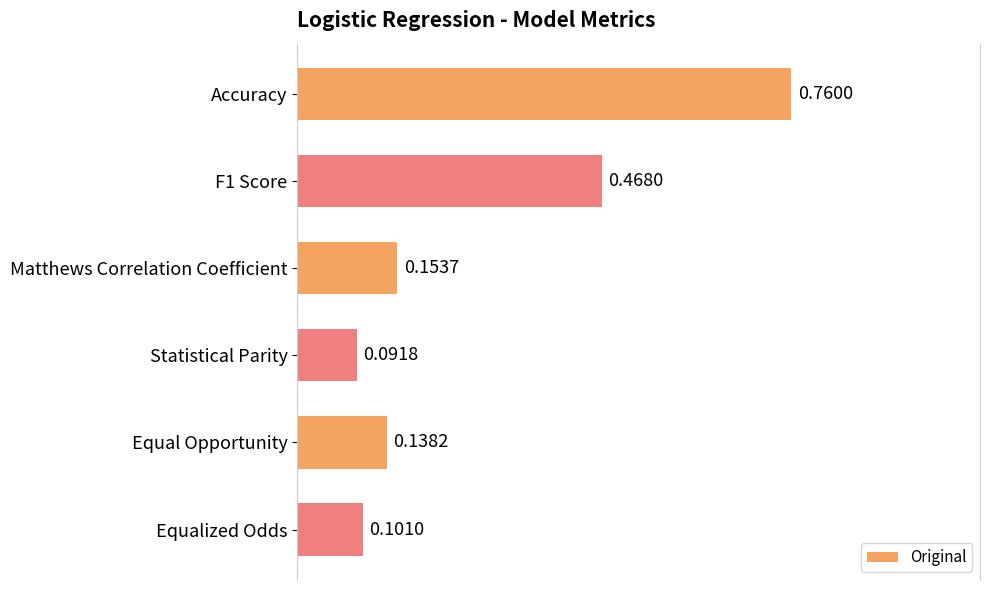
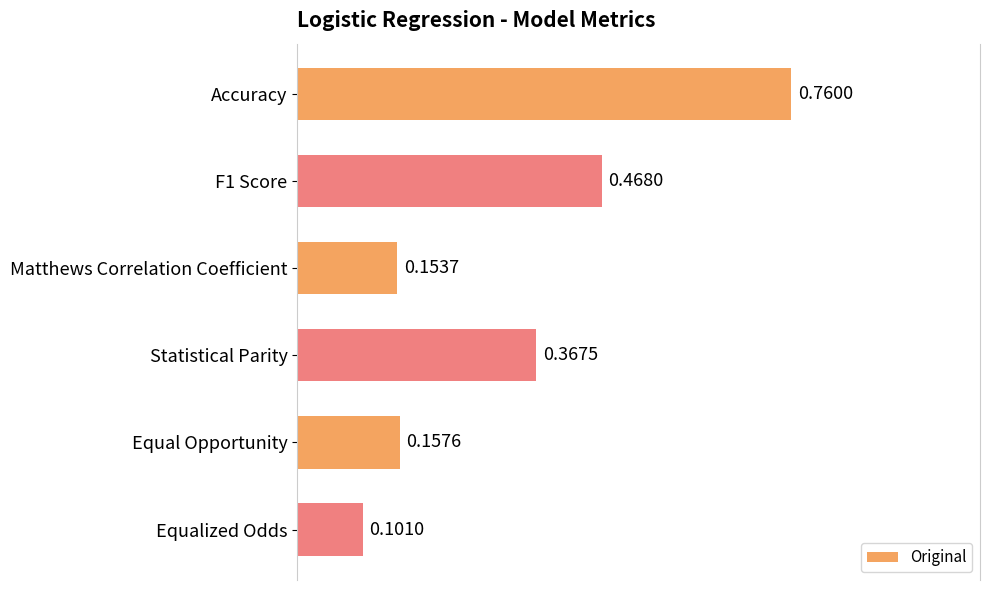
  {
    "Accuracy": 0.7600,
    "F1 Score": 0.4680,
    "Matthews Correlation Coefficient": 0.1537,
-   "Statistical Parity": 0.0918,
-   "Equal Opportunity": 0.1382,
+   "Statistical Parity": 0.3675,
+   "Equal Opportunity": 0.1576,
    "Equalized Odds": 0.1010
  }
